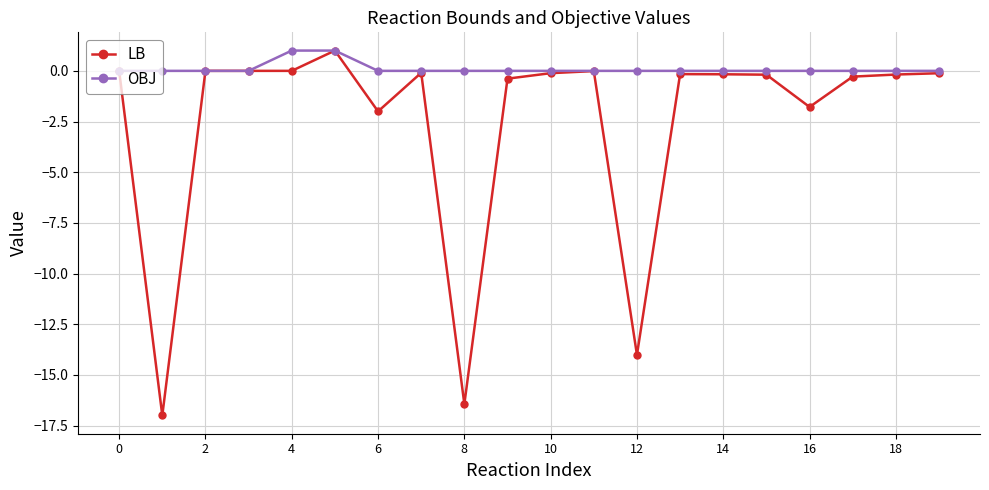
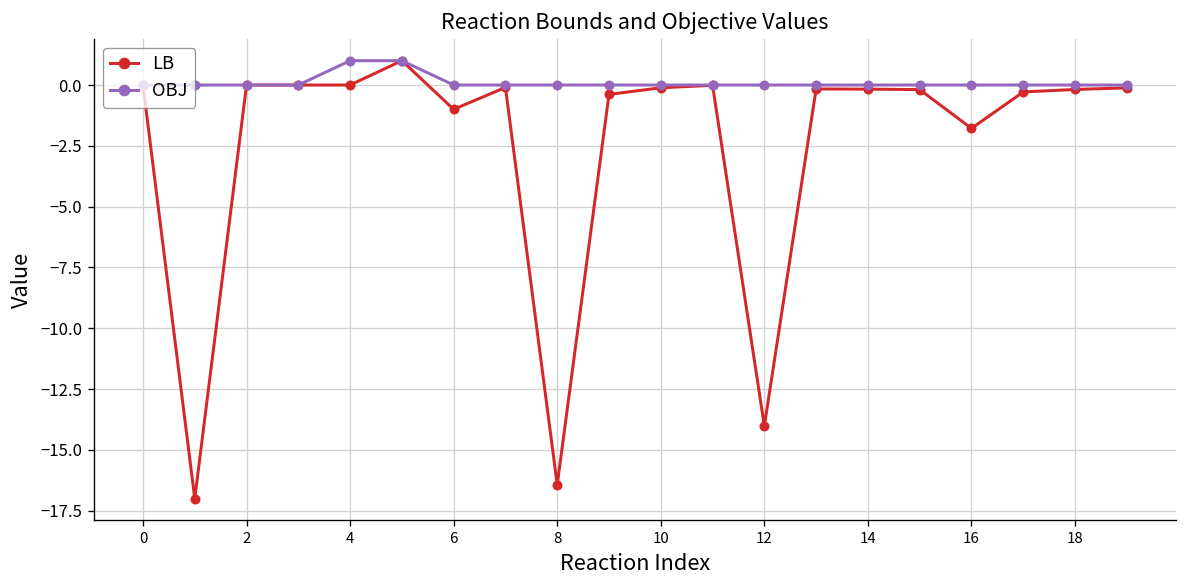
  {
    "LB": {
      "4": 0,
-     "6": -2,
+     "6": -1,
      "8": -16.4,
      "12": -14,
      "14": -0.2,
      "16": -1.8,
      "18": -0.2
    },
    "OBJ": {
      "4": 1,
      "6": 0,
      "8": 0,
      "12": 0,
      "14": 0,
      "16": 0,
      "18": 0
    }
  }
